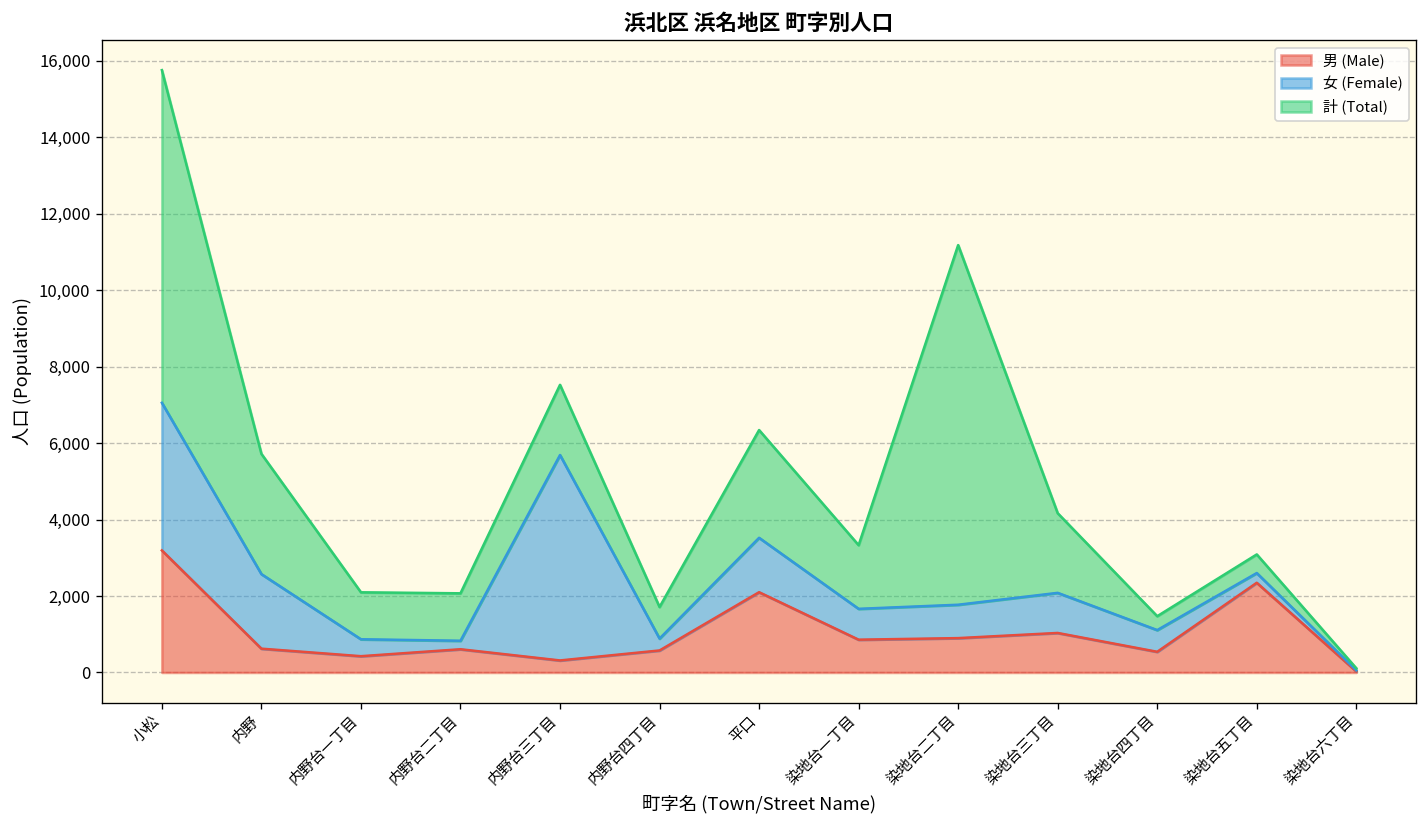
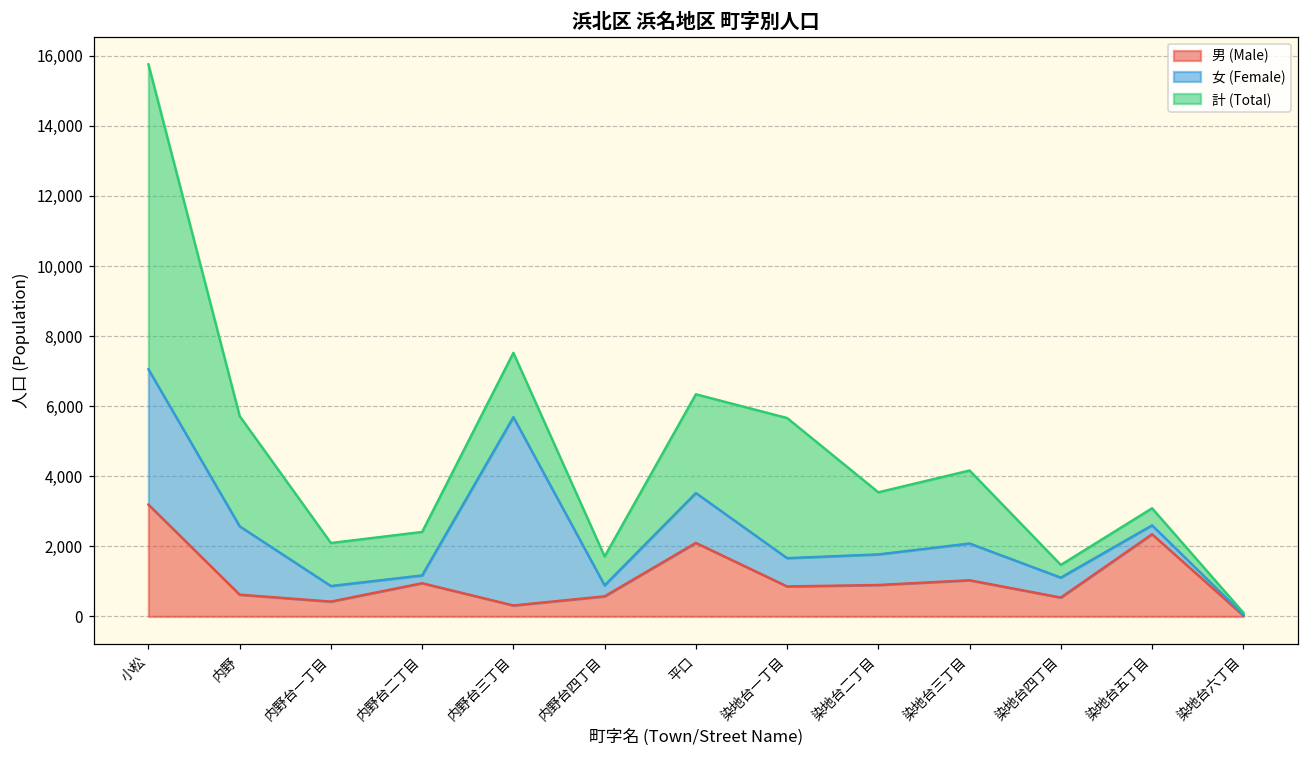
  {
    "男 (Male)": {
      "小松": "3,200",
      "内野": "600",
      "内野台一丁目": "400",
-     "内野台二丁目": "600",
+     "内野台二丁目": "1,000",
      "内野台三丁目": "300",
      "内野台四丁目": "600",
      "平口": "2,100",
      "染地台一丁目": "900",
      "染地台二丁目": "900",
      "染地台三丁目": "1,000",
      "染地台四丁目": "500",
      "染地台五丁目": "2,300"
    },
    "女 (Female)": {
      "小松": "3,900",
      "内野": "2,000",
      "内野台一丁目": "400",
      "内野台二丁目": "200",
      "内野台三丁目": "5,400",
      "内野台四丁目": "300",
      "平口": "1,400",
      "染地台一丁目": "800",
      "染地台二丁目": "900",
      "染地台三丁目": "1,000",
      "染地台四丁目": "600",
      "染地台五丁目": "300"
    },
    "計 (Total)": {
      "小松": "8,700",
      "内野": "3,100",
      "内野台一丁目": "1,200",
      "内野台二丁目": "1,200",
      "内野台三丁目": "1,800",
      "内野台四丁目": "800",
      "平口": "2,800",
-     "染地台一丁目": "1,700",
-     "染地台二丁目": "9,400",
+     "染地台一丁目": "4,000",
+     "染地台二丁目": "1,800",
      "染地台三丁目": "2,100",
      "染地台四丁目": "400",
      "染地台五丁目": "500"
    }
  }
